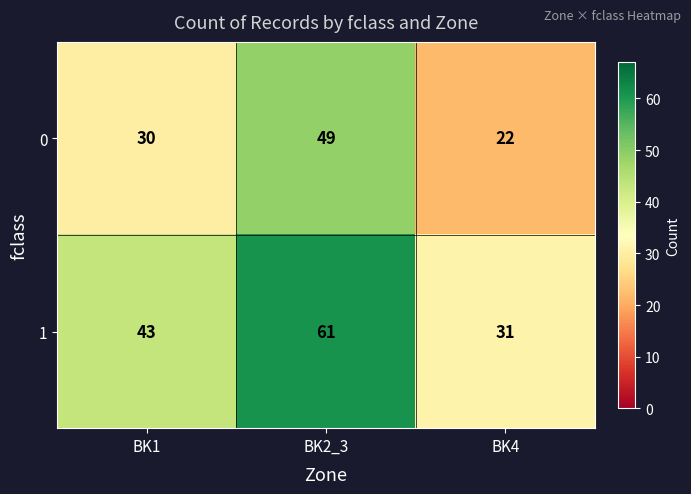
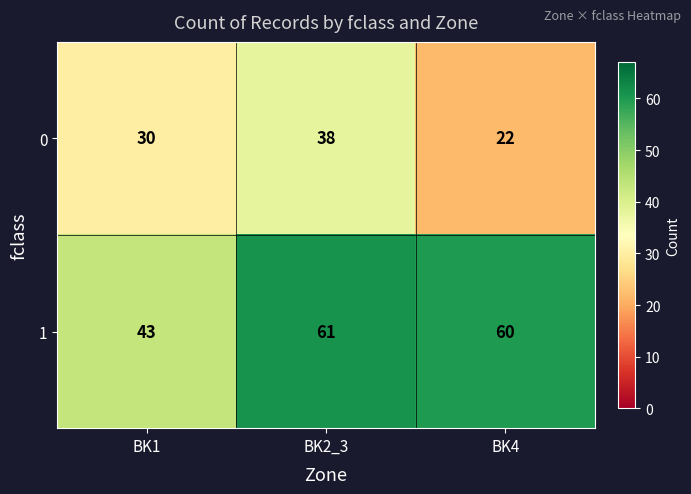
  {
    "0": {
      "BK1": 30,
-     "BK2_3": 49,
+     "BK2_3": 38,
      "BK4": 22
    },
    "1": {
      "BK1": 43,
      "BK2_3": 61,
-     "BK4": 31
+     "BK4": 60
    }
  }
